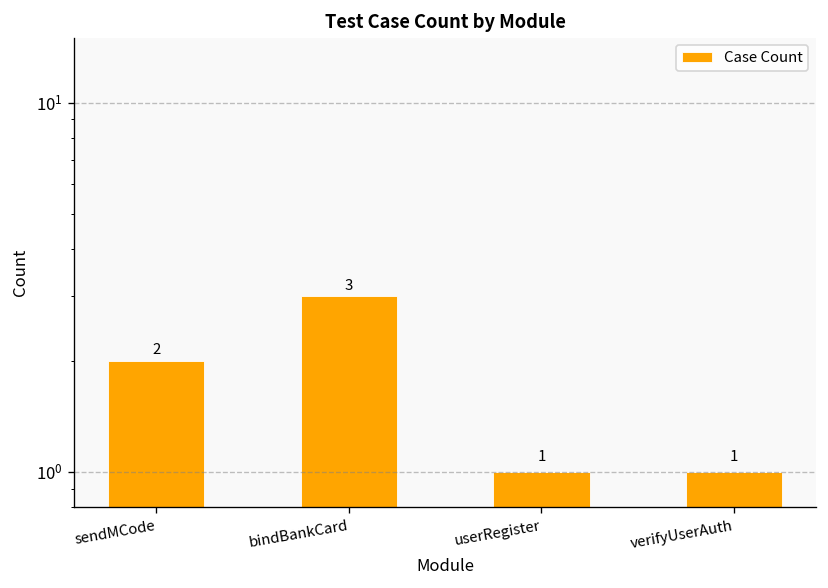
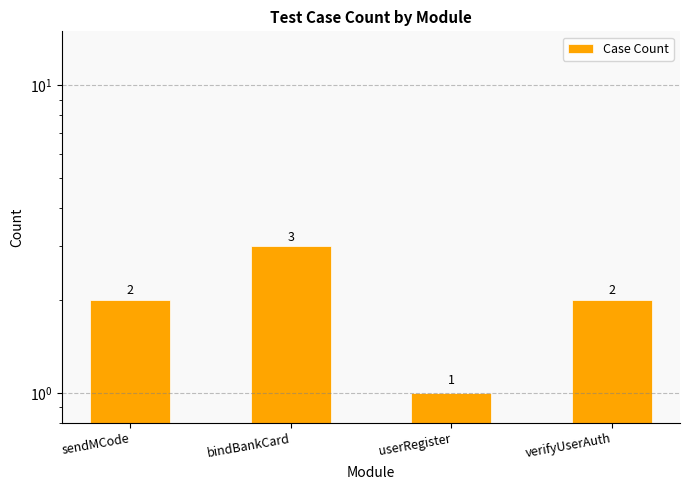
  {
    "sendMCode": 2,
    "bindBankCard": 3,
    "userRegister": 1,
-   "verifyUserAuth": 1
+   "verifyUserAuth": 2
  }
